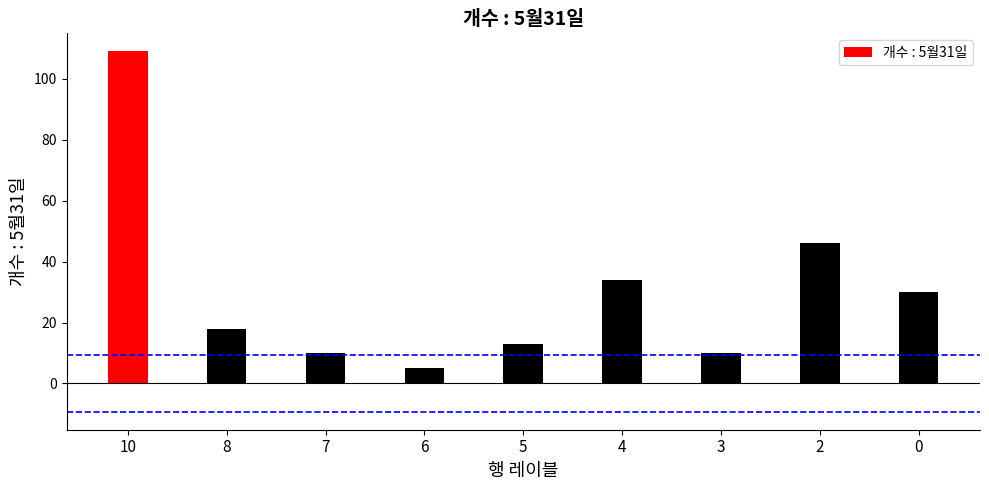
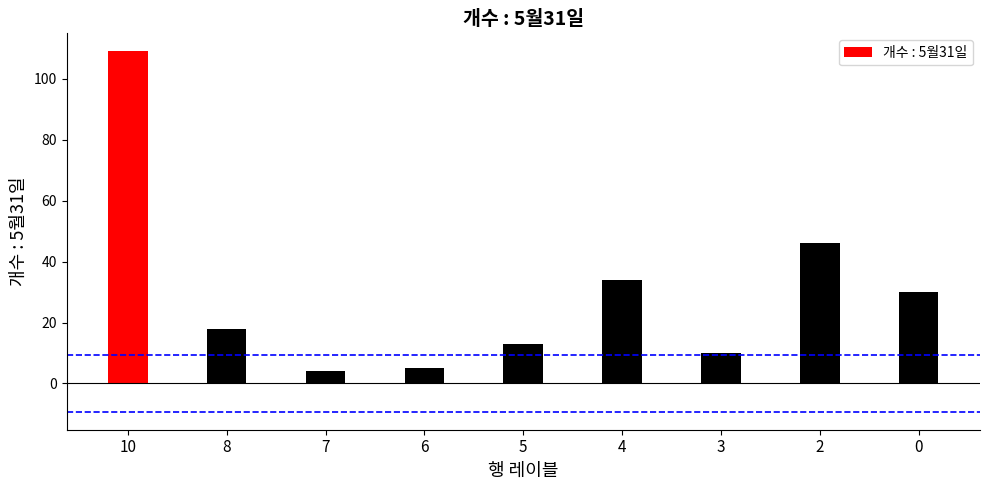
  {
    "10": 109,
    "8": 18,
-   "7": 10,
+   "7": 4,
    "6": 5,
    "5": 13,
    "4": 34,
    "3": 10,
    "2": 46,
    "0": 30
  }
